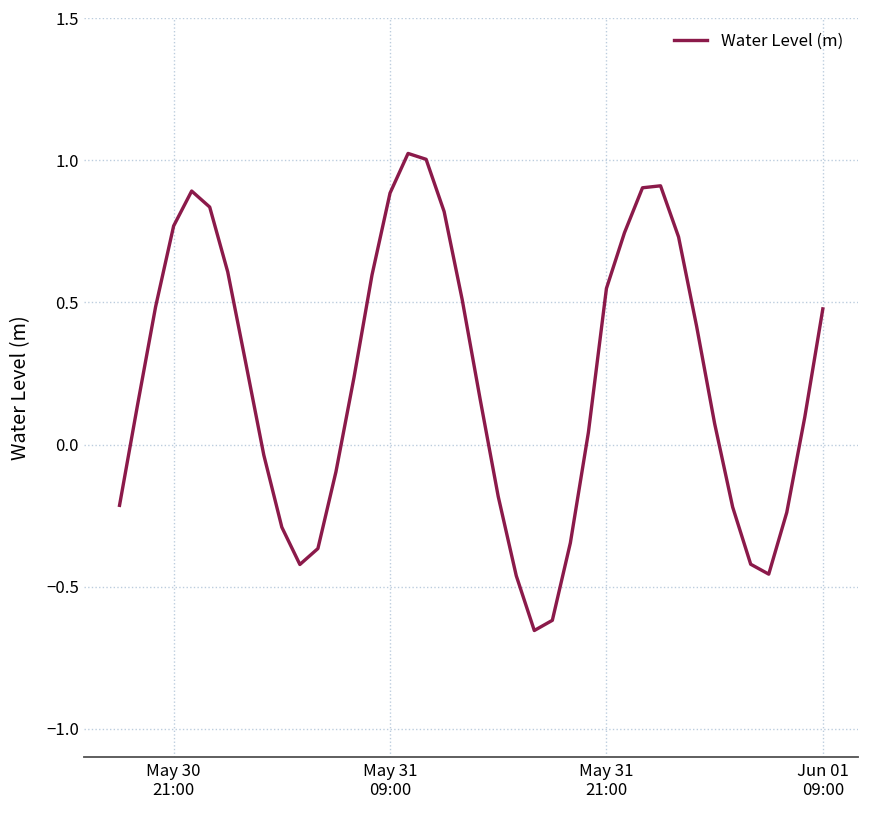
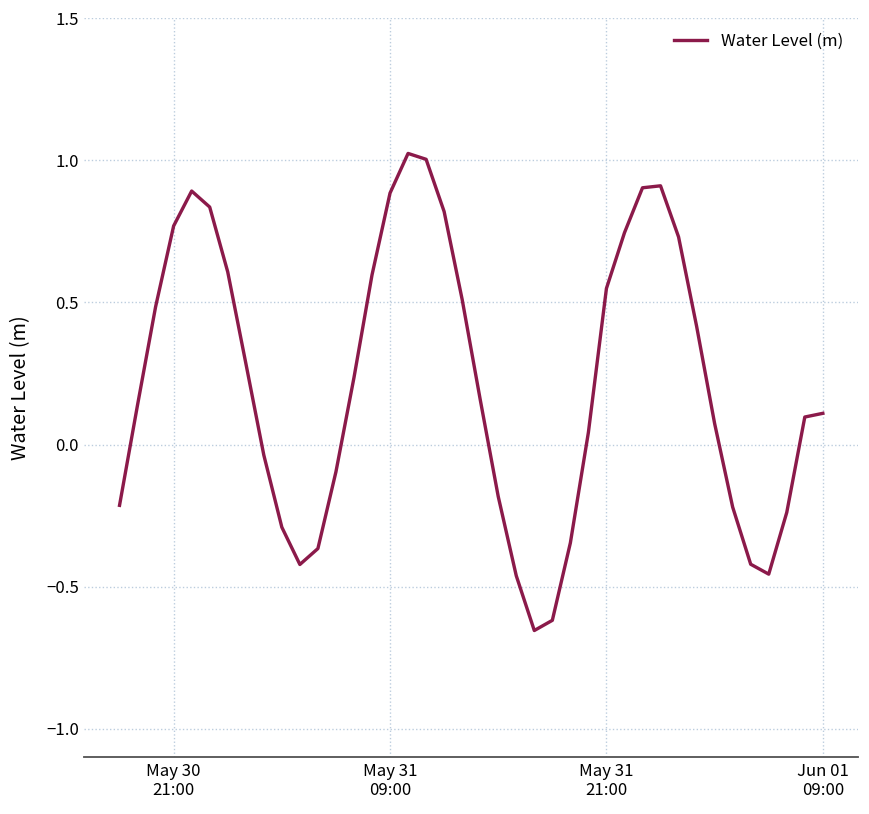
  {
    "May 30 21:00": 0.77,
    "May 31 09:00": 0.88,
    "May 31 21:00": 0.55,
-   "Jun 01 09:00": 0.48
+   "Jun 01 09:00": 0.11
  }
